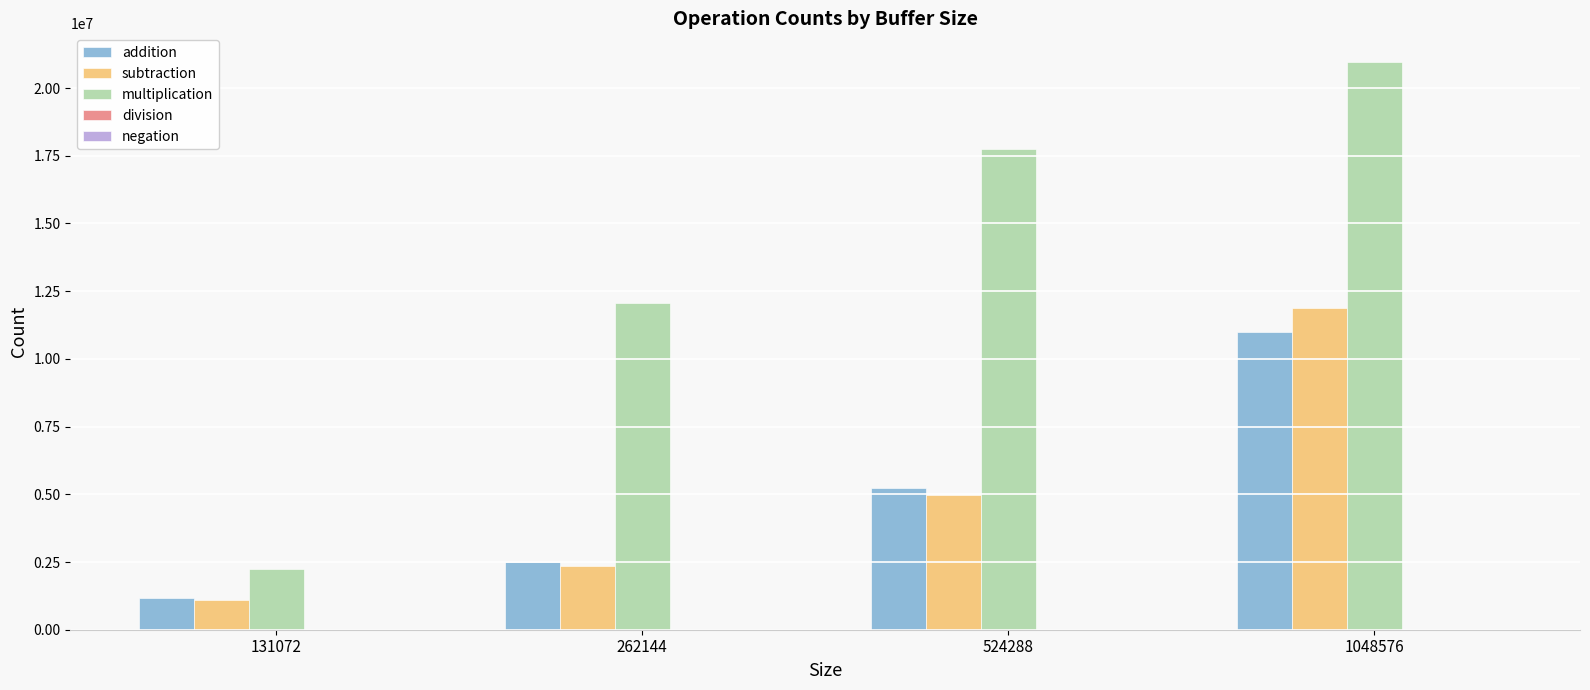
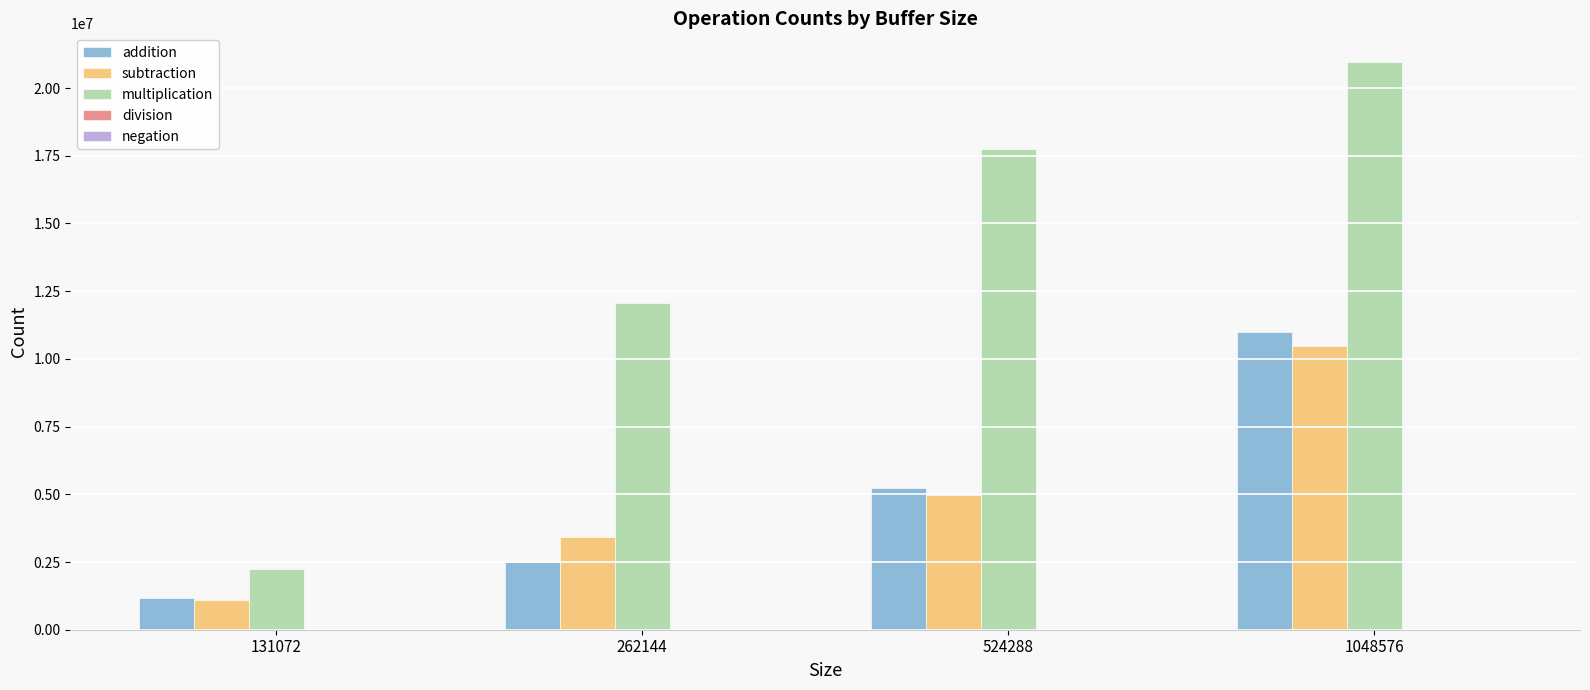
  {
    "subtraction": {
      "131072": 1100000,
-     "262144": 2400000,
+     "262144": 3400000,
      "524288": 5000000,
-     "1048576": 11900000
+     "1048576": 10500000
    },
    "multiplication": {
      "131072": 2200000,
      "262144": 12100000,
      "524288": 17800000,
      "1048576": 21000000
    },
    "division": {
      "131072": 0,
      "262144": 0,
      "524288": 0,
      "1048576": 0
    }
  }
